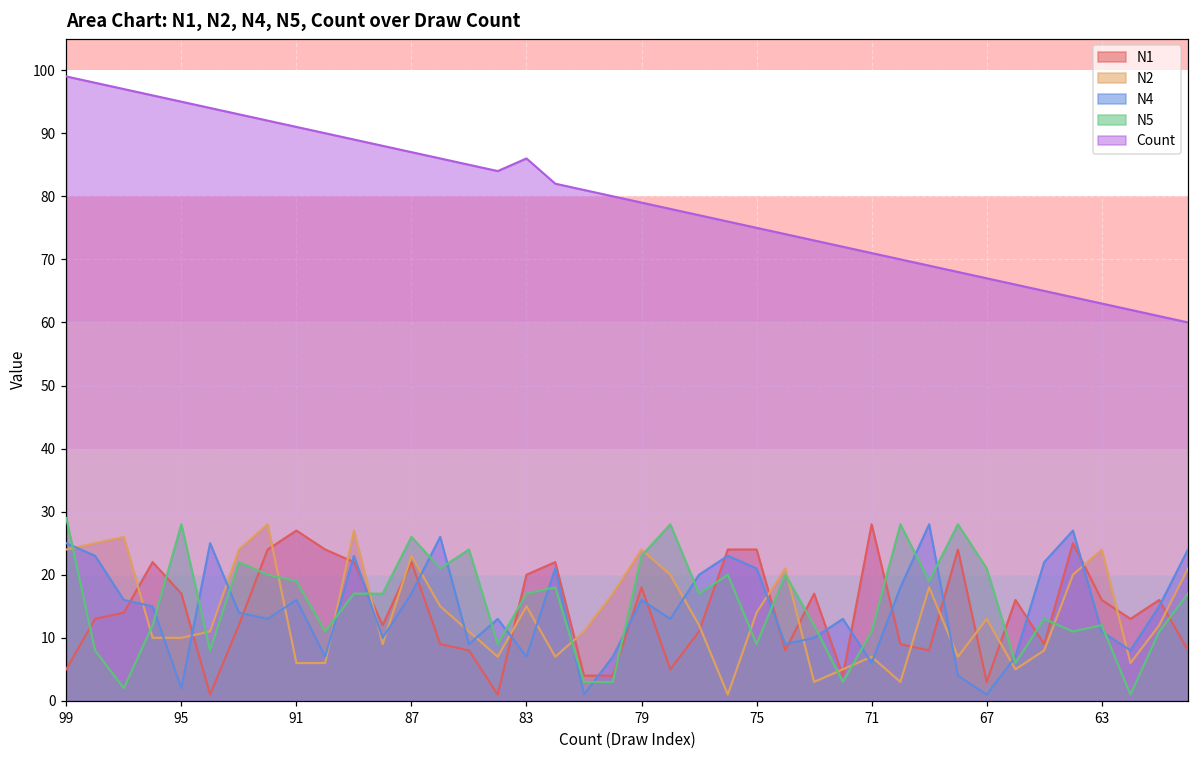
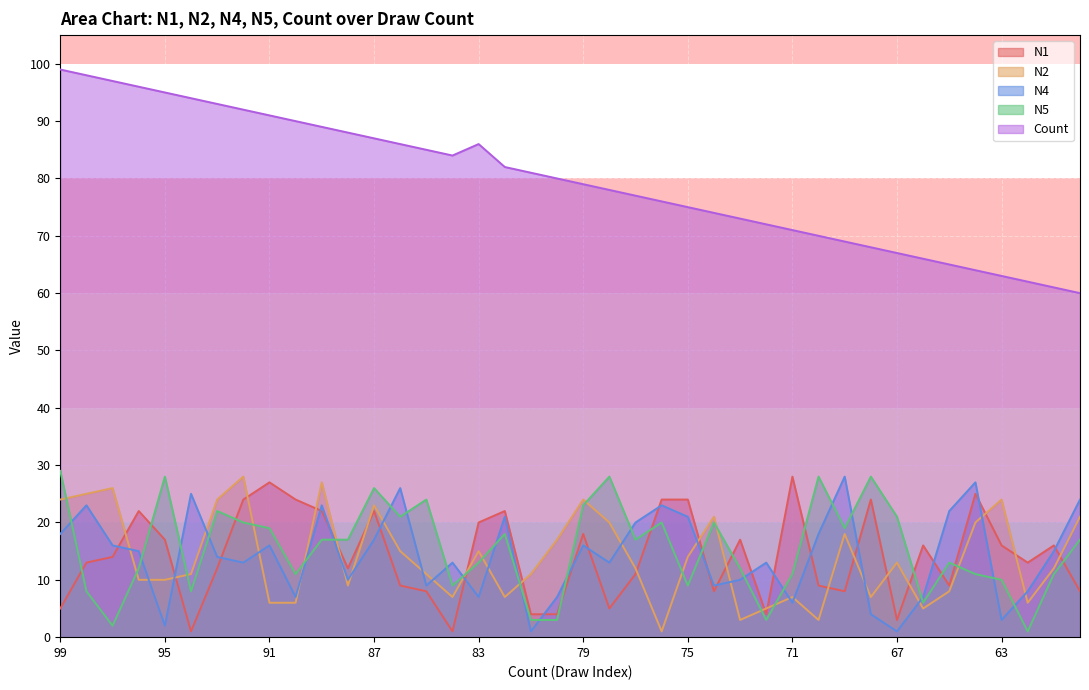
  {
    "N4": {
-     "99": 25,
+     "99": 18,
      "95": 2,
      "91": 16,
      "87": 17,
      "83": 7,
      "79": 16,
      "75": 21,
      "71": 6,
      "67": 1,
-     "63": 11
+     "63": 3
    },
    "N5": {
      "99": 29,
      "95": 28,
      "91": 19,
      "87": 26,
-     "83": 17,
+     "83": 13,
      "79": 23,
      "75": 9,
      "71": 11,
      "67": 21,
-     "63": 12
+     "63": 10
    },
    "Count": {
      "99": 99,
      "95": 95,
      "91": 91,
      "87": 87,
      "83": 86,
      "79": 79,
      "75": 75,
      "71": 71,
      "67": 67,
      "63": 63
    }
  }
